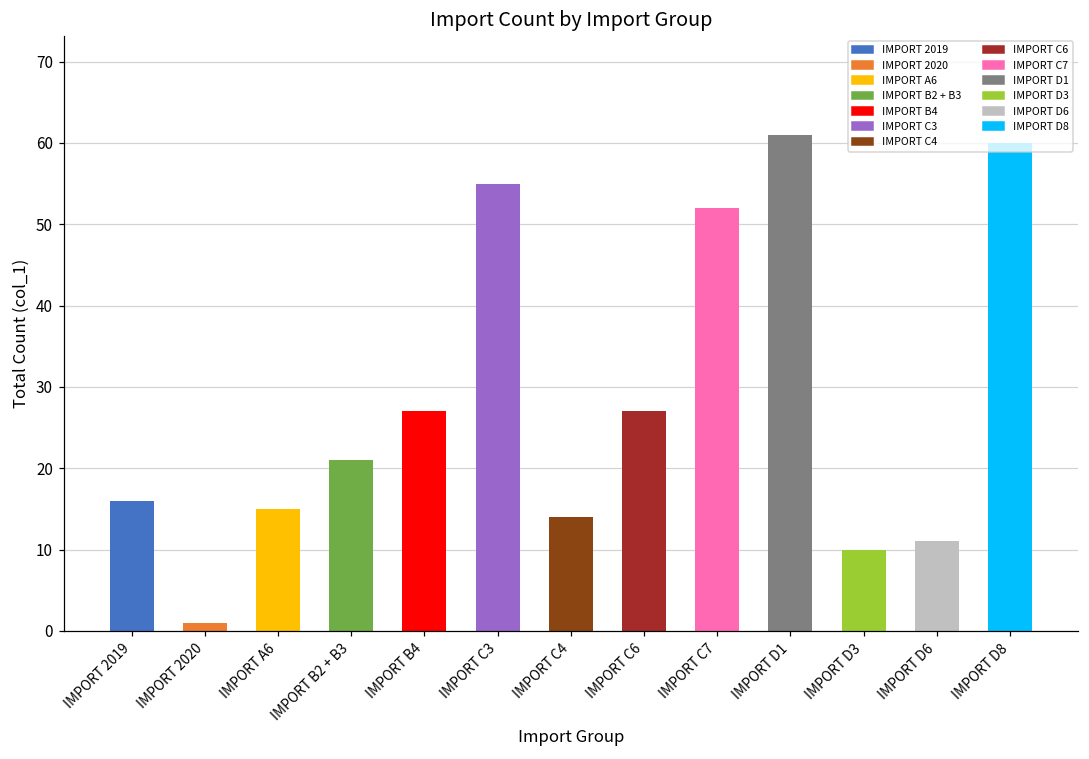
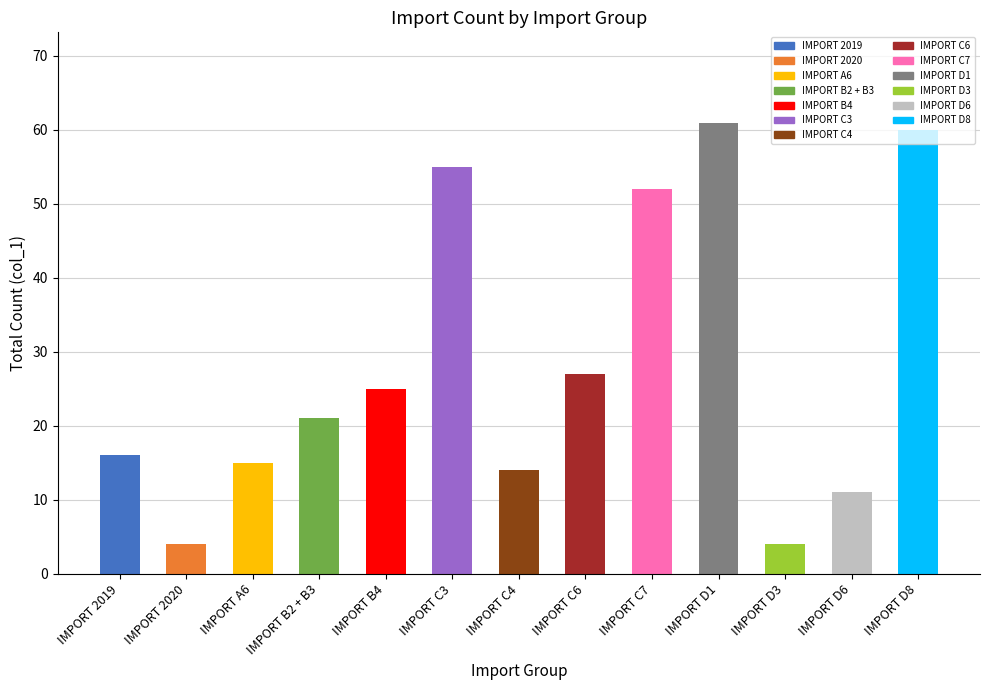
  {
    "IMPORT 2019": 16,
-   "IMPORT 2020": 1,
+   "IMPORT 2020": 4,
    "IMPORT A6": 15,
    "IMPORT B2 + B3": 21,
-   "IMPORT B4": 27,
+   "IMPORT B4": 25,
    "IMPORT C3": 55,
    "IMPORT C4": 14,
    "IMPORT C6": 27,
    "IMPORT C7": 52,
    "IMPORT D1": 61,
-   "IMPORT D3": 10,
+   "IMPORT D3": 4,
    "IMPORT D6": 11
  }
